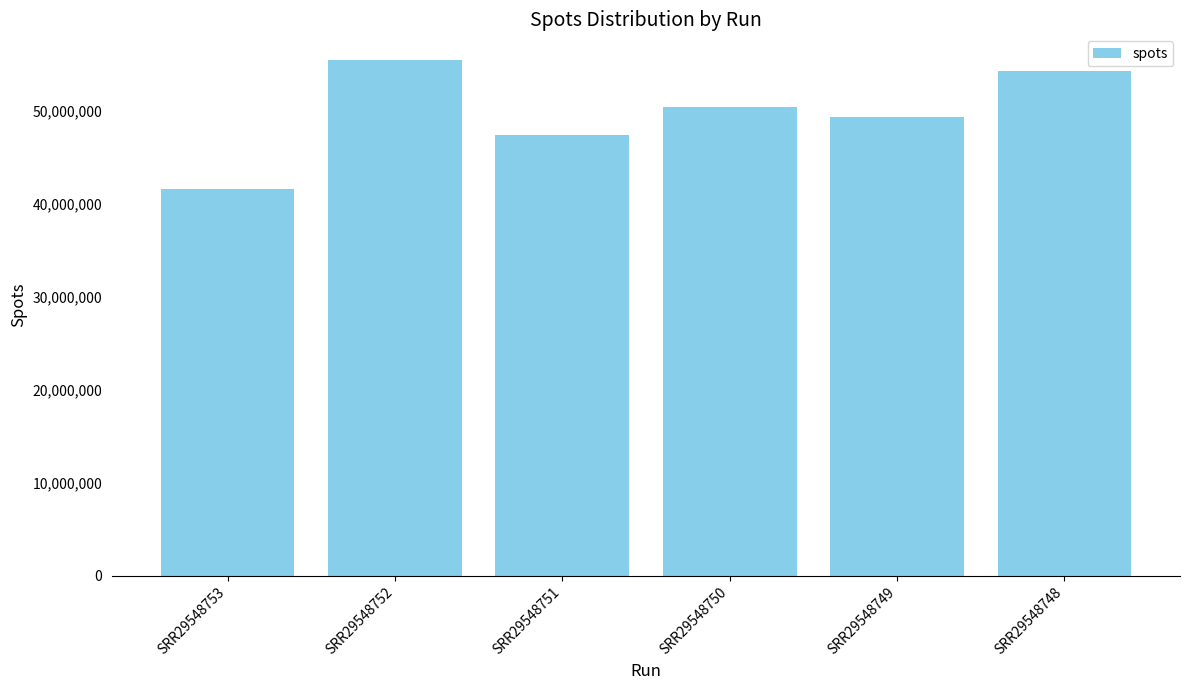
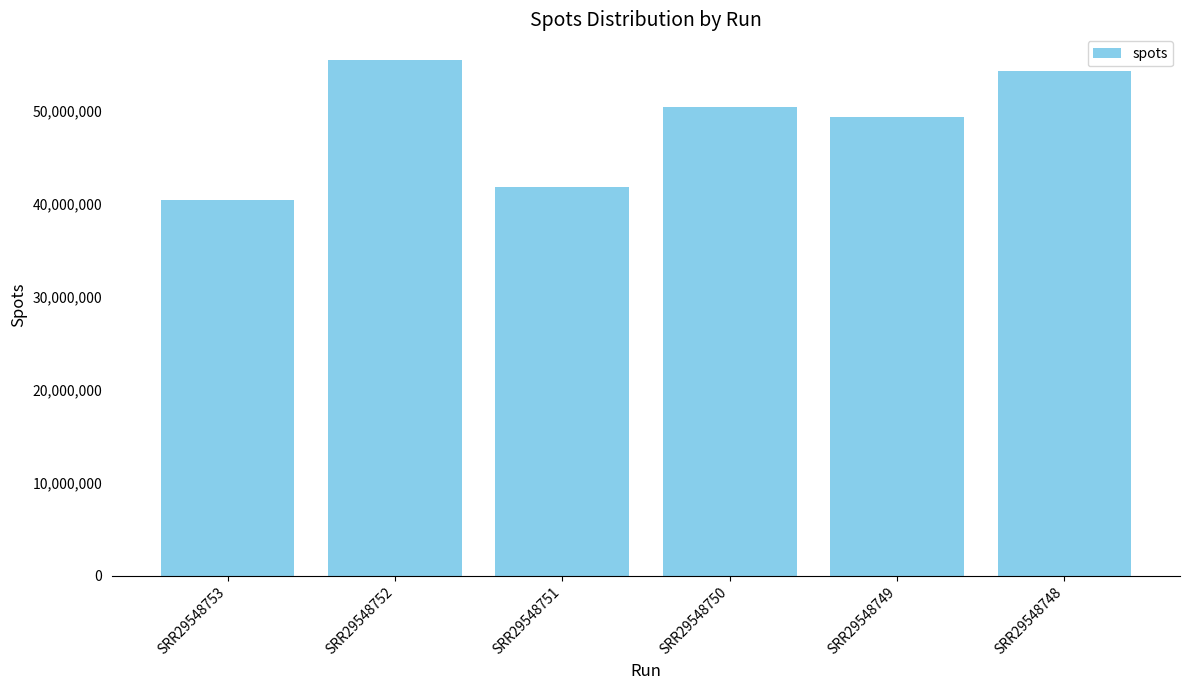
  {
-   "SRR29548753": "42,000,000",
+   "SRR29548753": "40,000,000",
    "SRR29548752": "56,000,000",
-   "SRR29548751": "47,000,000",
+   "SRR29548751": "42,000,000",
    "SRR29548750": "50,000,000",
    "SRR29548749": "49,000,000",
    "SRR29548748": "54,000,000"
  }
